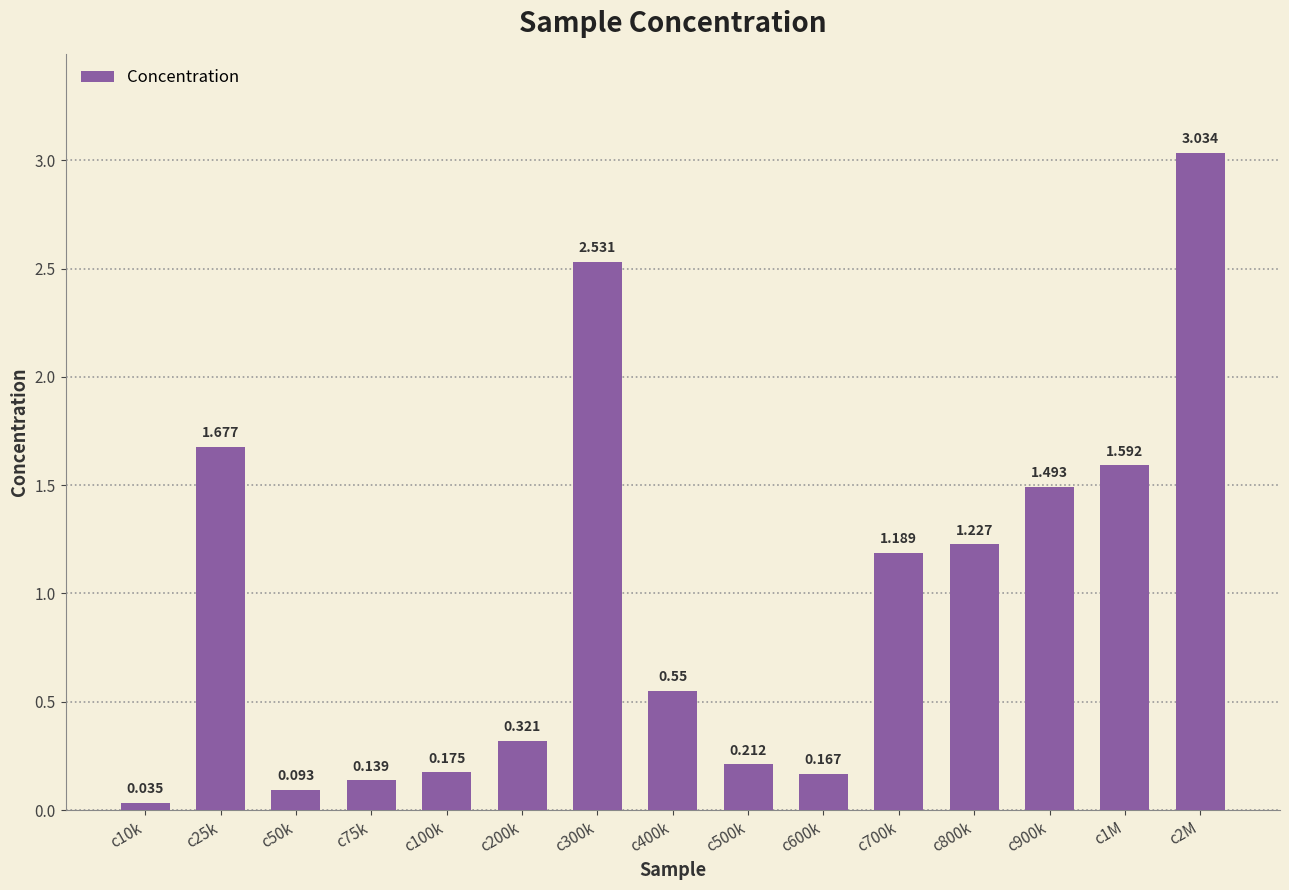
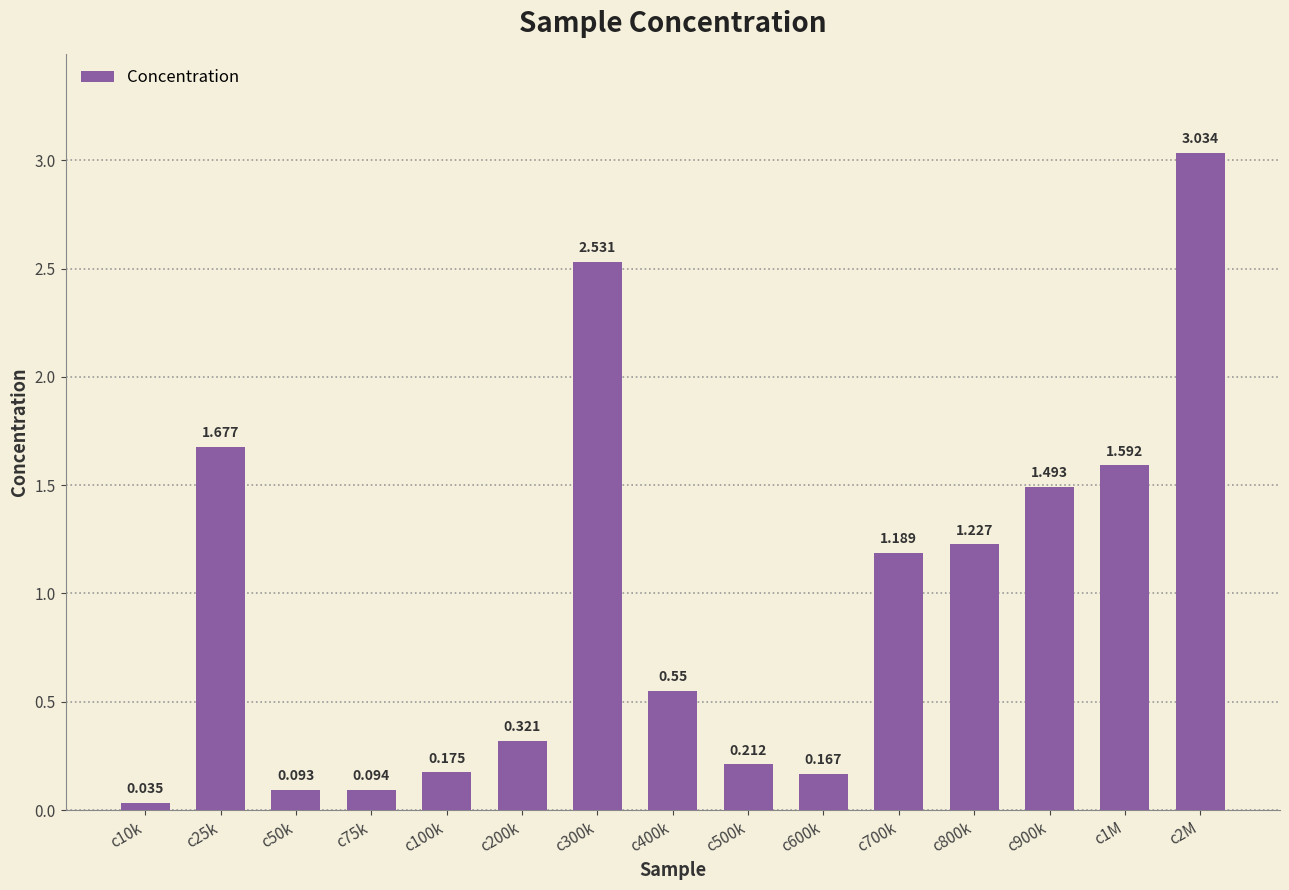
  {
    "c10k": 0.035,
    "c25k": 1.677,
    "c50k": 0.093,
-   "c75k": 0.139,
+   "c75k": 0.094,
    "c100k": 0.175,
    "c200k": 0.321,
    "c300k": 2.531,
    "c400k": 0.55,
    "c500k": 0.212,
    "c600k": 0.167,
    "c700k": 1.189,
    "c800k": 1.227,
    "c900k": 1.493,
    "c1M": 1.592,
    "c2M": 3.034
  }
